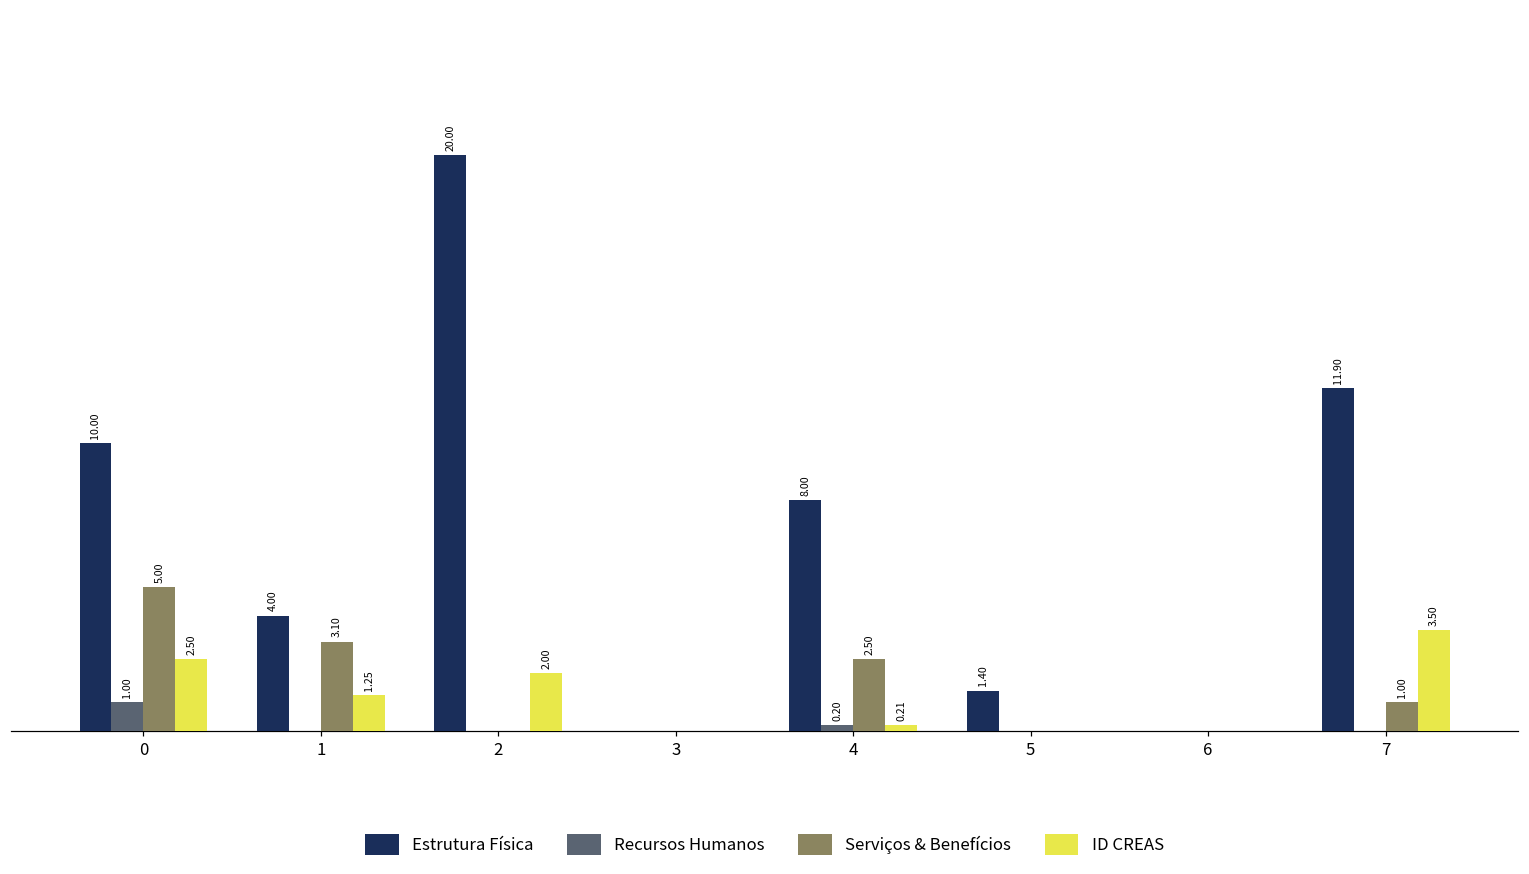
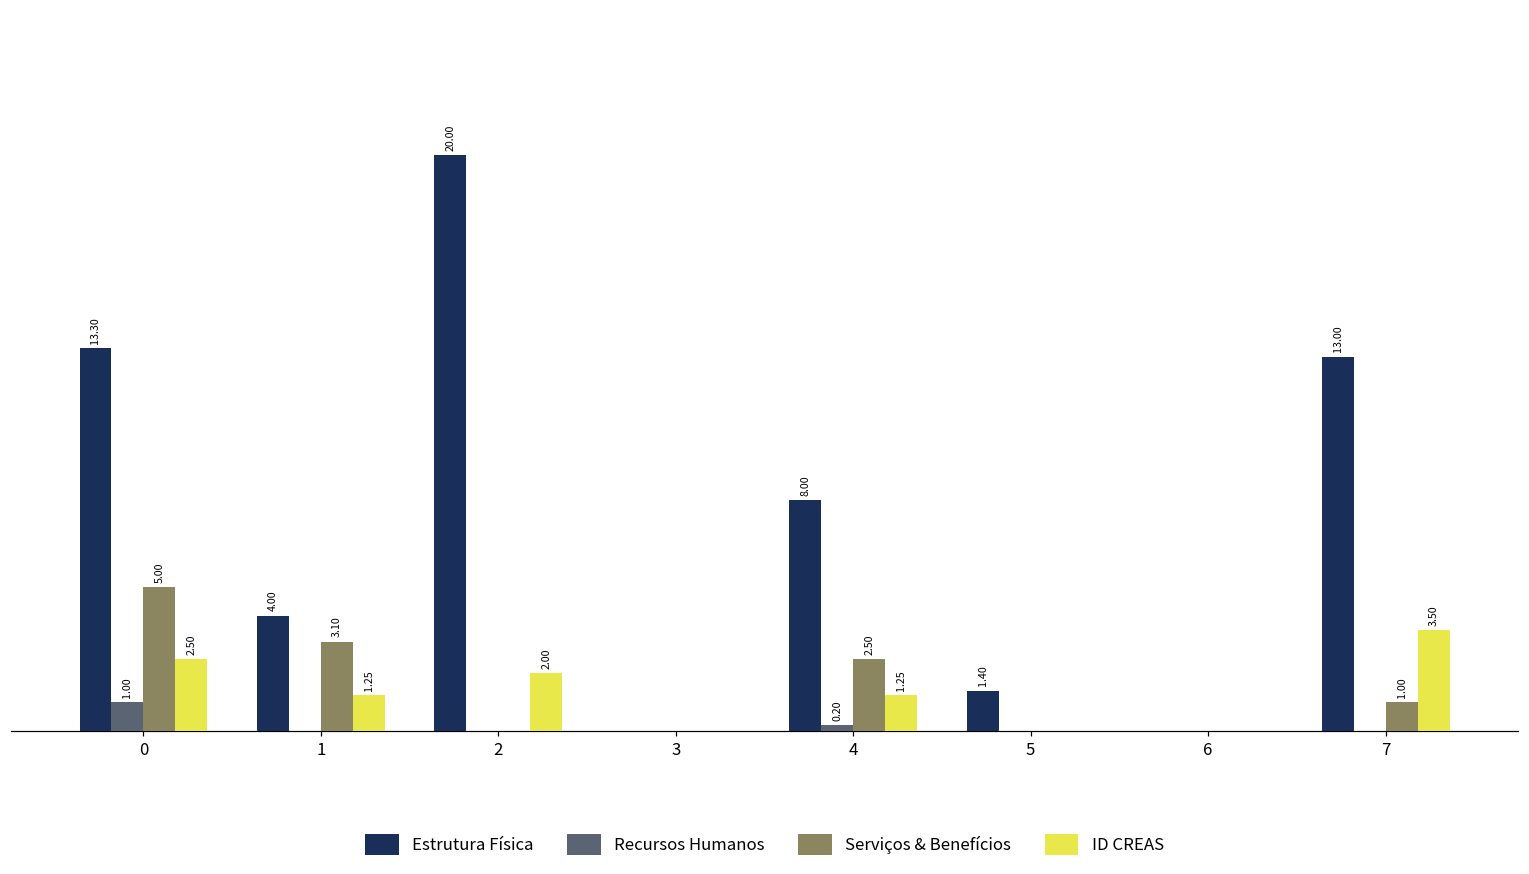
  {
    "Estrutura Física": {
-     "0": 10.00,
+     "0": 13.30,
      "1": 4.00,
      "2": 20.00,
      "4": 8.00,
      "5": 1.40,
-     "7": 11.90
+     "7": 13.00
    },
    "Recursos Humanos": {
      "0": 1.00,
      "4": 0.20
    },
    "Serviços & Benefícios": {
      "0": 5.00,
      "1": 3.10,
      "4": 2.50,
      "7": 1.00
    },
    "ID CREAS": {
      "0": 2.50,
      "1": 1.25,
      "2": 2.00,
-     "4": 0.21,
+     "4": 1.25,
      "7": 3.50
    }
  }
